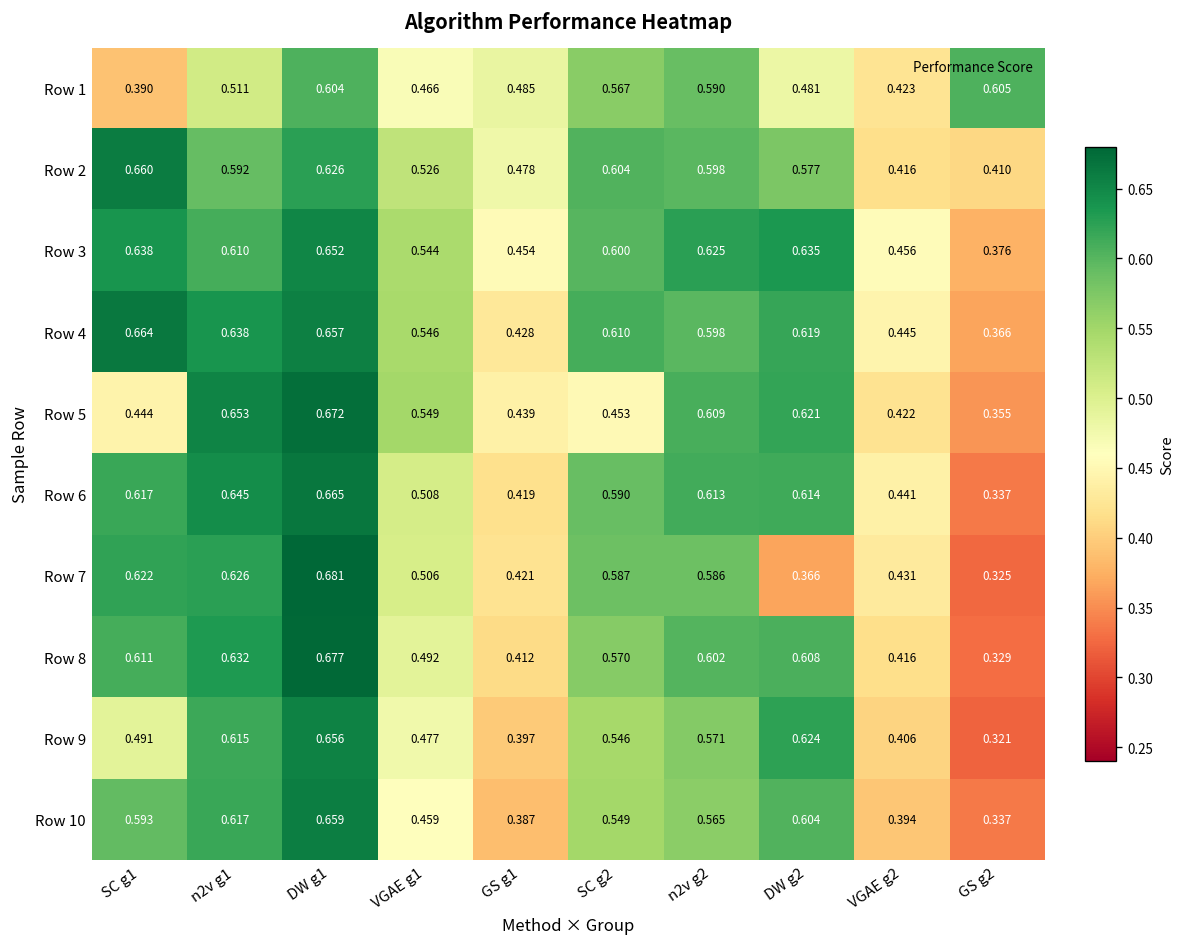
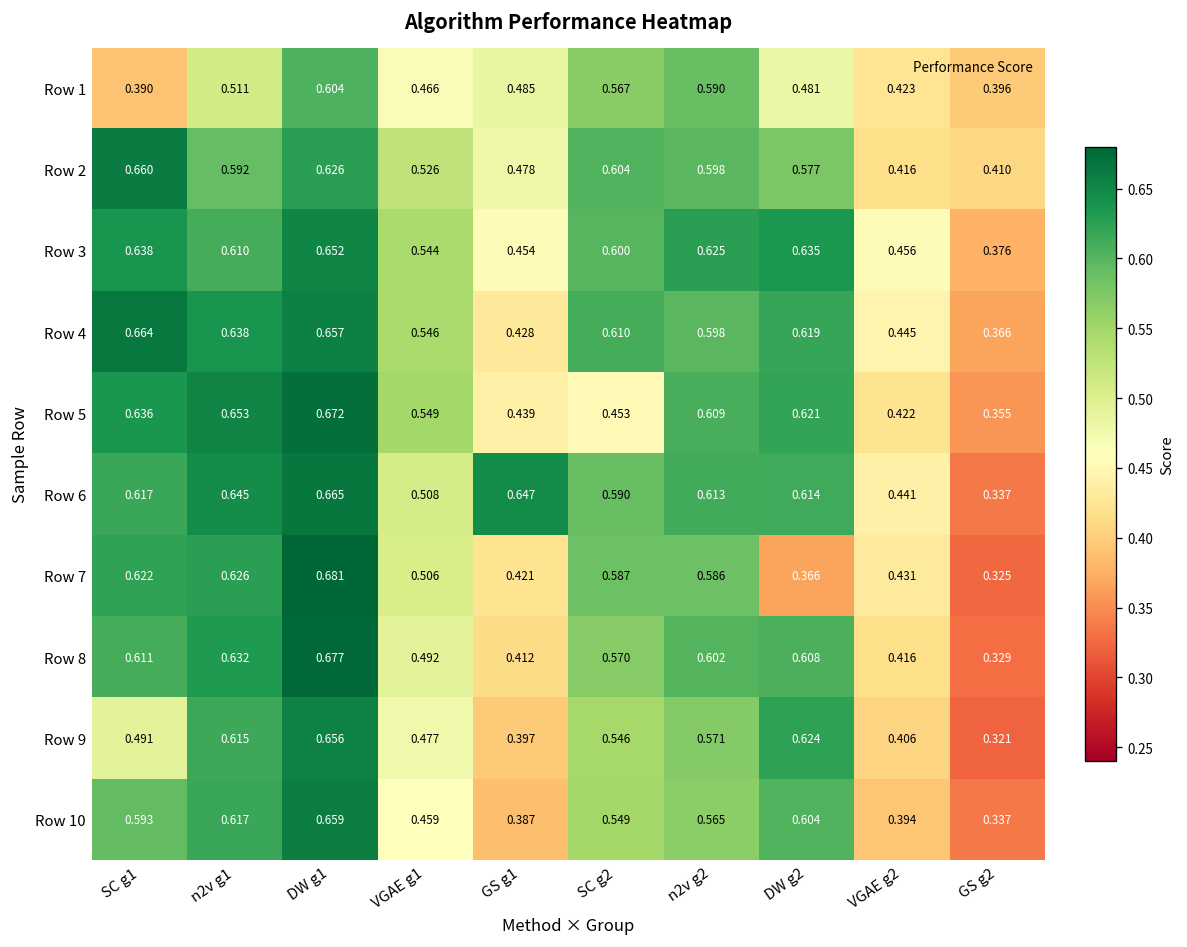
  {
    "Row 1": {
      "SC g1": 0.390,
      "n2v g1": 0.511,
      "DW g1": 0.604,
      "VGAE g1": 0.466,
      "GS g1": 0.485,
      "SC g2": 0.567,
      "n2v g2": 0.590,
      "DW g2": 0.481,
      "VGAE g2": 0.423,
-     "GS g2": 0.605
+     "GS g2": 0.396
    },
    "Row 2": {
      "SC g1": 0.660,
      "n2v g1": 0.592,
      "DW g1": 0.626,
      "VGAE g1": 0.526,
      "GS g1": 0.478,
      "SC g2": 0.604,
      "n2v g2": 0.598,
      "DW g2": 0.577,
      "VGAE g2": 0.416,
      "GS g2": 0.410
    },
    "Row 3": {
      "SC g1": 0.638,
      "n2v g1": 0.610,
      "DW g1": 0.652,
      "VGAE g1": 0.544,
      "GS g1": 0.454,
      "SC g2": 0.600,
      "n2v g2": 0.625,
      "DW g2": 0.635,
      "VGAE g2": 0.456,
      "GS g2": 0.376
    },
    "Row 4": {
      "SC g1": 0.664,
      "n2v g1": 0.638,
      "DW g1": 0.657,
      "VGAE g1": 0.546,
      "GS g1": 0.428,
      "SC g2": 0.610,
      "n2v g2": 0.598,
      "DW g2": 0.619,
      "VGAE g2": 0.445,
      "GS g2": 0.366
    },
    "Row 5": {
-     "SC g1": 0.444,
+     "SC g1": 0.636,
      "n2v g1": 0.653,
      "DW g1": 0.672,
      "VGAE g1": 0.549,
      "GS g1": 0.439,
      "SC g2": 0.453,
      "n2v g2": 0.609,
      "DW g2": 0.621,
      "VGAE g2": 0.422,
      "GS g2": 0.355
    },
    "Row 6": {
      "SC g1": 0.617,
      "n2v g1": 0.645,
      "DW g1": 0.665,
      "VGAE g1": 0.508,
-     "GS g1": 0.419,
+     "GS g1": 0.647,
      "SC g2": 0.590,
      "n2v g2": 0.613,
      "DW g2": 0.614,
      "VGAE g2": 0.441,
      "GS g2": 0.337
    },
    "Row 7": {
      "SC g1": 0.622,
      "n2v g1": 0.626,
      "DW g1": 0.681,
      "VGAE g1": 0.506,
      "GS g1": 0.421,
      "SC g2": 0.587,
      "n2v g2": 0.586,
      "DW g2": 0.366,
      "VGAE g2": 0.431,
      "GS g2": 0.325
    },
    "Row 8": {
      "SC g1": 0.611,
      "n2v g1": 0.632,
      "DW g1": 0.677,
      "VGAE g1": 0.492,
      "GS g1": 0.412,
      "SC g2": 0.570,
      "n2v g2": 0.602,
      "DW g2": 0.608,
      "VGAE g2": 0.416,
      "GS g2": 0.329
    },
    "Row 9": {
      "SC g1": 0.491,
      "n2v g1": 0.615,
      "DW g1": 0.656,
      "VGAE g1": 0.477,
      "GS g1": 0.397,
      "SC g2": 0.546,
      "n2v g2": 0.571,
      "DW g2": 0.624,
      "VGAE g2": 0.406,
      "GS g2": 0.321
    },
    "Row 10": {
      "SC g1": 0.593,
      "n2v g1": 0.617,
      "DW g1": 0.659,
      "VGAE g1": 0.459,
      "GS g1": 0.387,
      "SC g2": 0.549,
      "n2v g2": 0.565,
      "DW g2": 0.604,
      "VGAE g2": 0.394,
      "GS g2": 0.337
    }
  }
